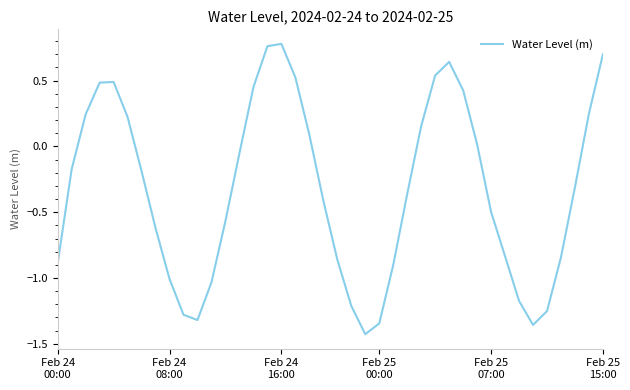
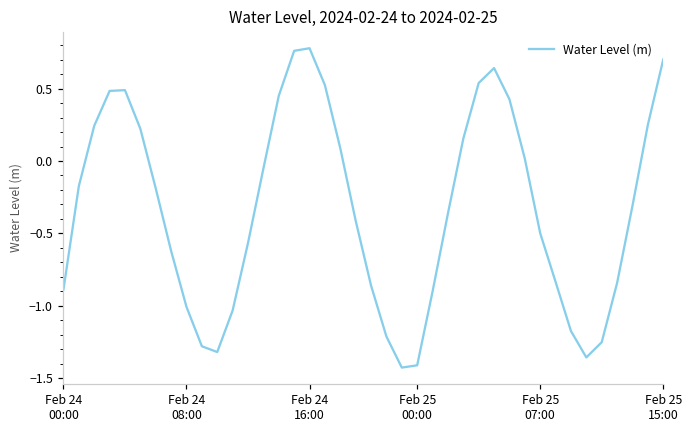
  {
    "Feb 24 00:00": -0.89,
    "Feb 24 08:00": -1.01,
    "Feb 24 16:00": 0.78,
-   "Feb 25 00:00": -1.35,
+   "Feb 25 00:00": -1.41,
    "Feb 25 07:00": -0.50,
    "Feb 25 15:00": 0.70
  }
